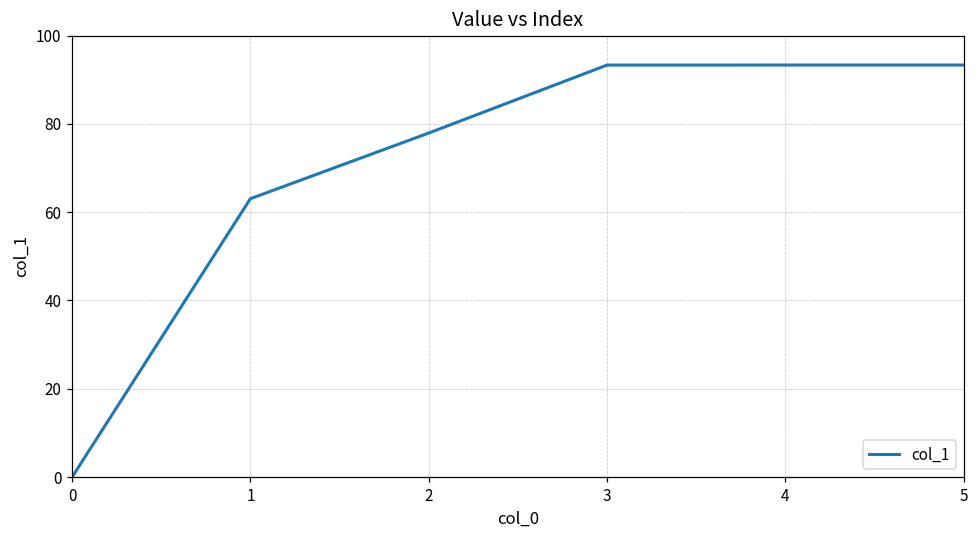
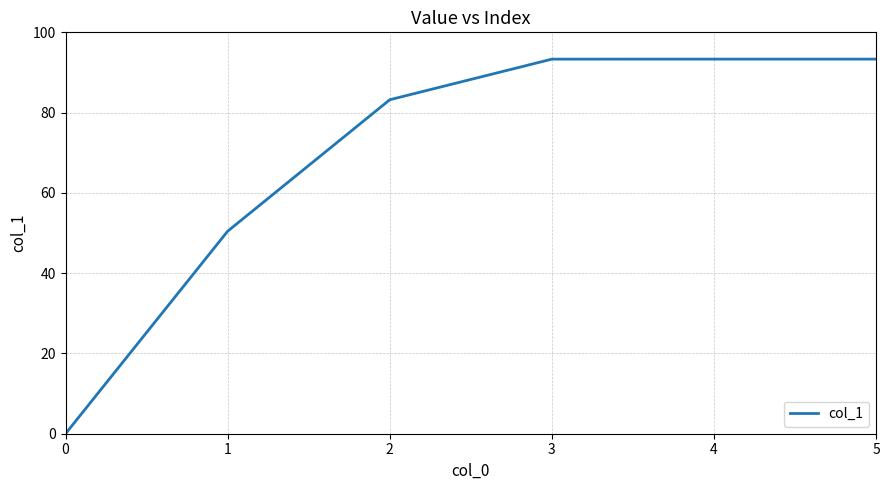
  {
    "0": 0,
-   "1": 63,
-   "2": 78,
+   "1": 50,
+   "2": 83,
    "3": 93,
    "4": 93,
    "5": 93
  }
